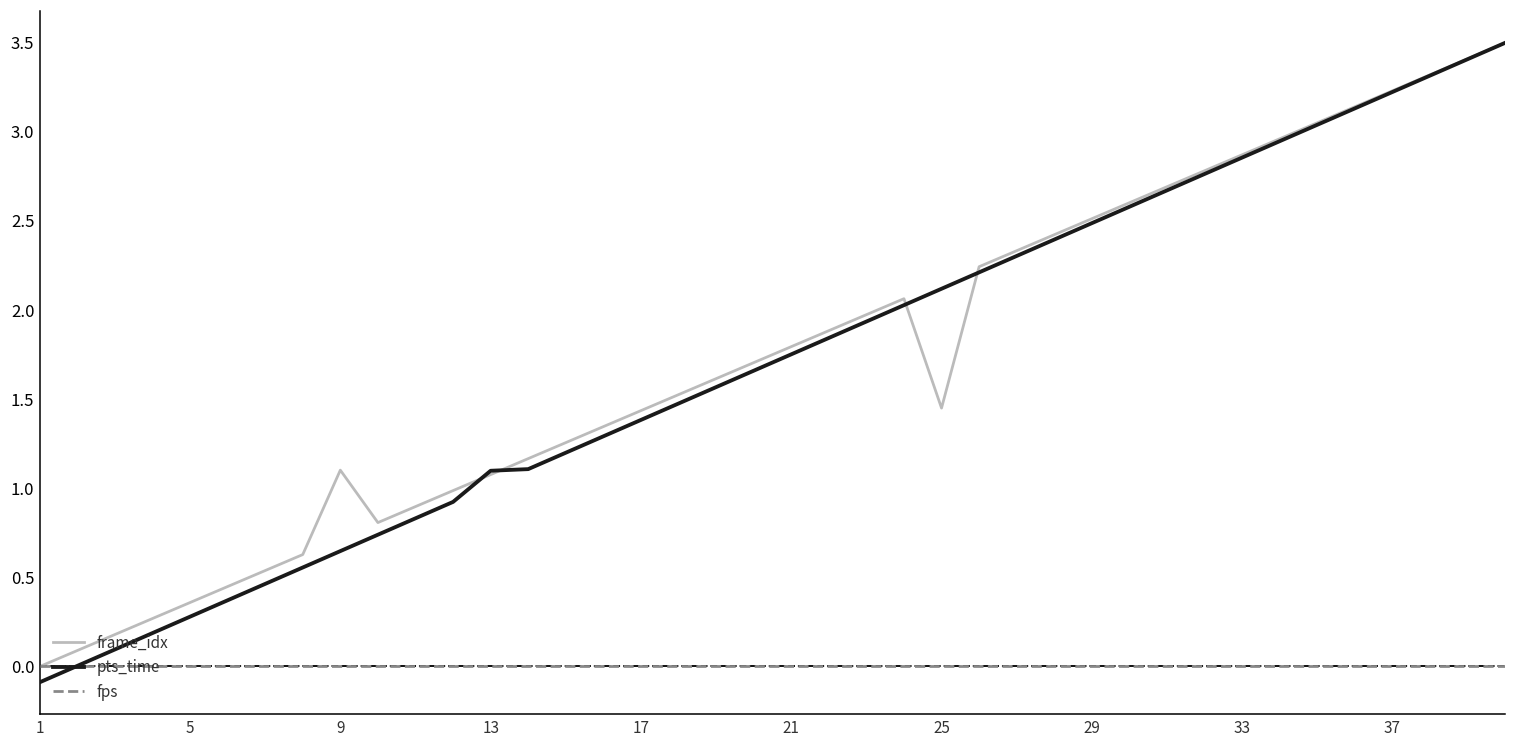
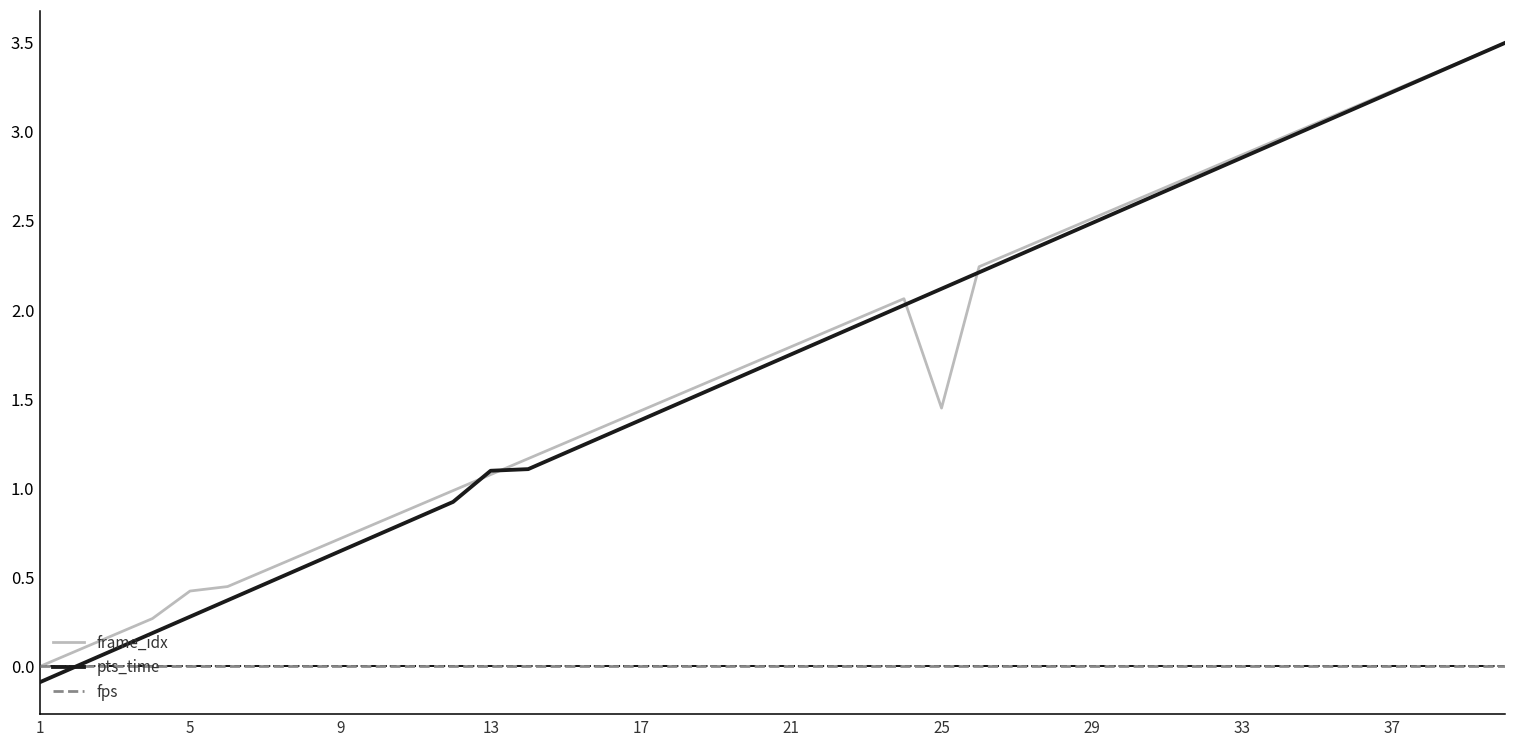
  {
    "frame_idx": {
-     "5": 0.36,
-     "9": 1.10,
+     "5": 0.42,
+     "9": 0.72,
      "13": 1.07,
      "17": 1.43,
      "21": 1.79,
      "25": 1.45,
      "29": 2.51,
      "33": 2.87
    },
    "pts_time": {
      "1": -0.09,
      "5": 0.28,
      "9": 0.64,
      "13": 1.10,
      "17": 1.38,
      "21": 1.75,
      "25": 2.12,
      "29": 2.49,
      "33": 2.86
    },
    "fps": {
      "5": 0.00,
      "9": 0.00,
      "13": 0.00,
      "17": 0.00,
      "21": 0.00,
      "25": 0.00,
      "29": 0.00,
      "33": 0.00,
      "37": 0.00
    }
  }
